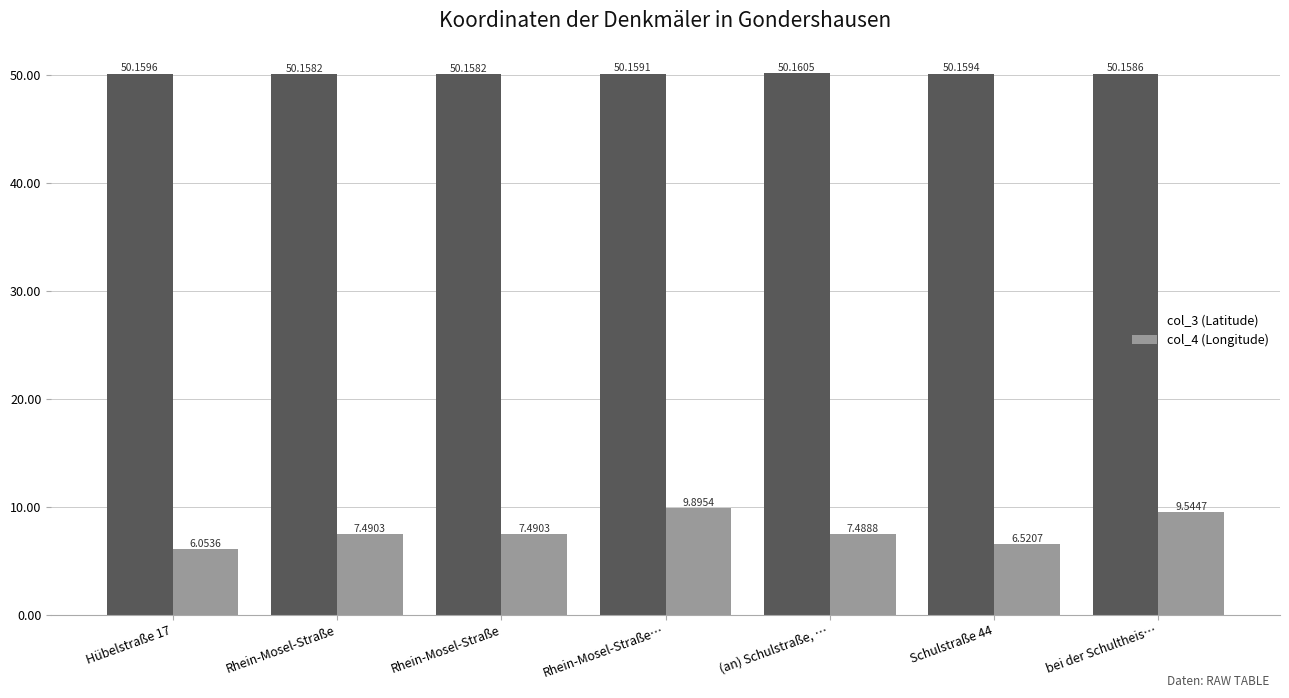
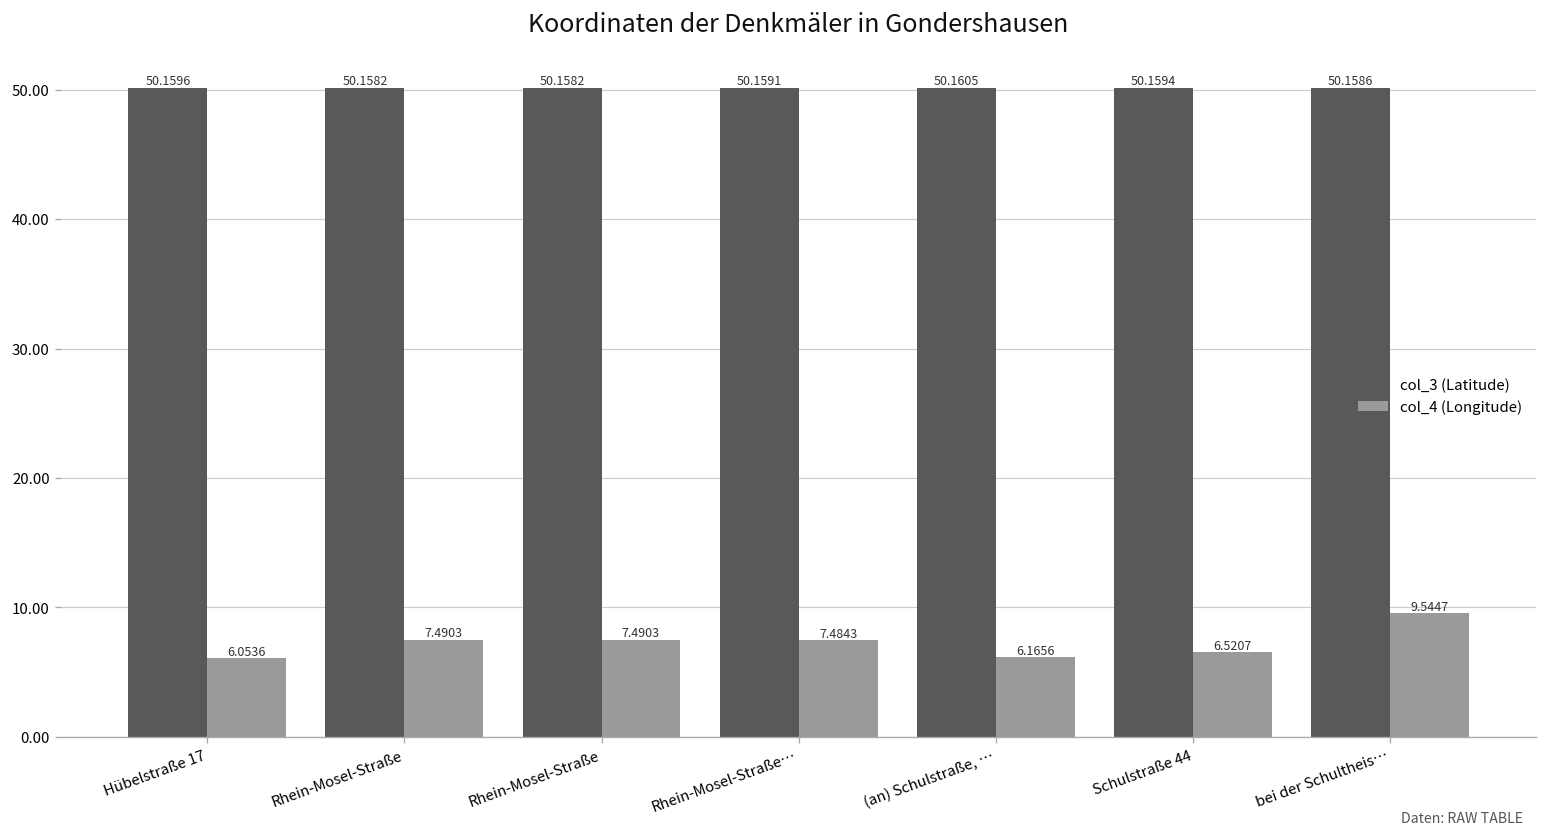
  {
    "col_3 (Latitude)": {
      "Hübelstraße 17": 50.1596,
      "Rhein-Mosel-Straße…": 50.1591,
      "(an) Schulstraße, …": 50.1605,
      "Schulstraße 44": 50.1594,
      "bei der Schultheis…": 50.1586
    },
    "col_4 (Longitude)": {
      "Hübelstraße 17": 6.0536,
-     "Rhein-Mosel-Straße…": 9.8954,
-     "(an) Schulstraße, …": 7.4888,
+     "Rhein-Mosel-Straße…": 7.4843,
+     "(an) Schulstraße, …": 6.1656,
      "Schulstraße 44": 6.5207,
      "bei der Schultheis…": 9.5447
    }
  }
